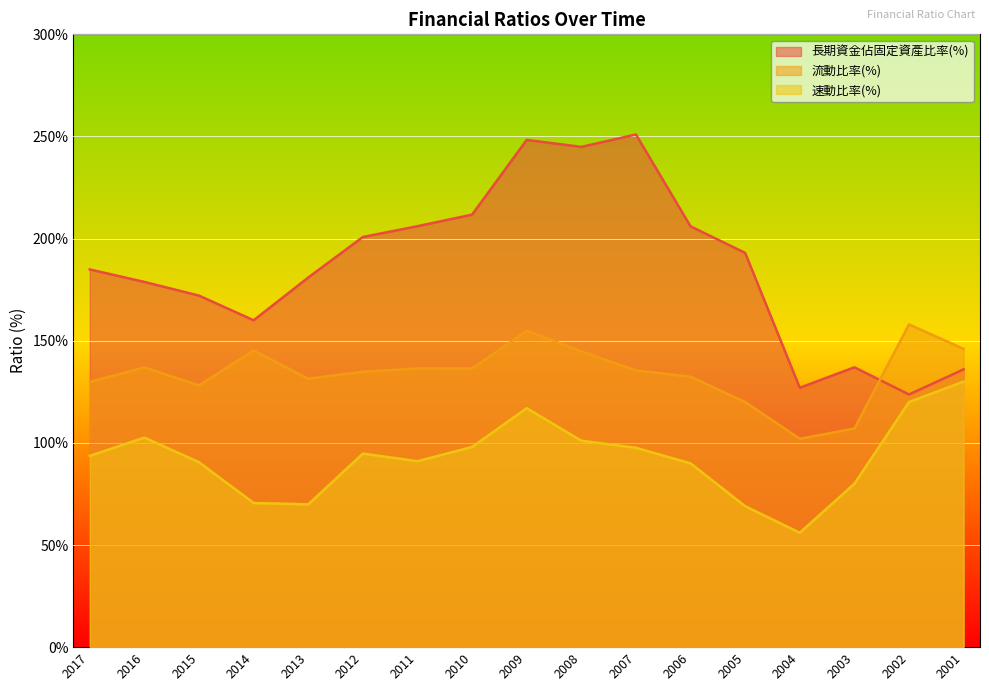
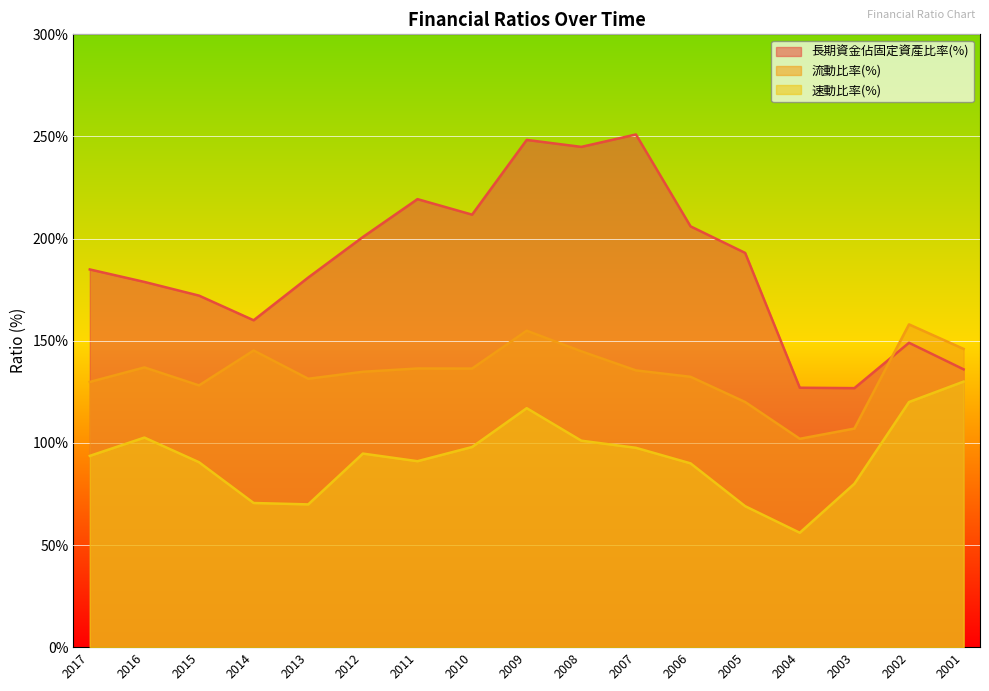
  {
    "長期資金佔固定資產比率(%)": {
      "2017": "185%",
      "2016": "179%",
      "2015": "172%",
      "2014": "160%",
      "2013": "181%",
      "2012": "201%",
-     "2011": "206%",
+     "2011": "219%",
      "2010": "212%",
      "2009": "248%",
      "2008": "245%",
      "2007": "251%",
      "2006": "206%",
      "2005": "193%",
      "2004": "127%",
-     "2003": "137%",
-     "2002": "124%",
+     "2003": "127%",
+     "2002": "149%",
      "2001": "136%"
    }
  }
